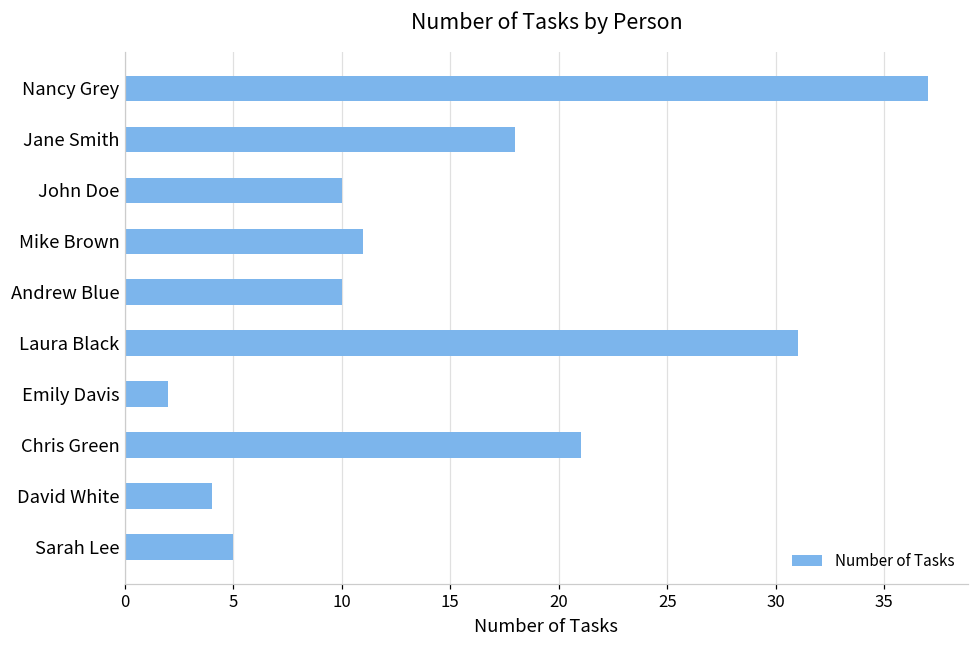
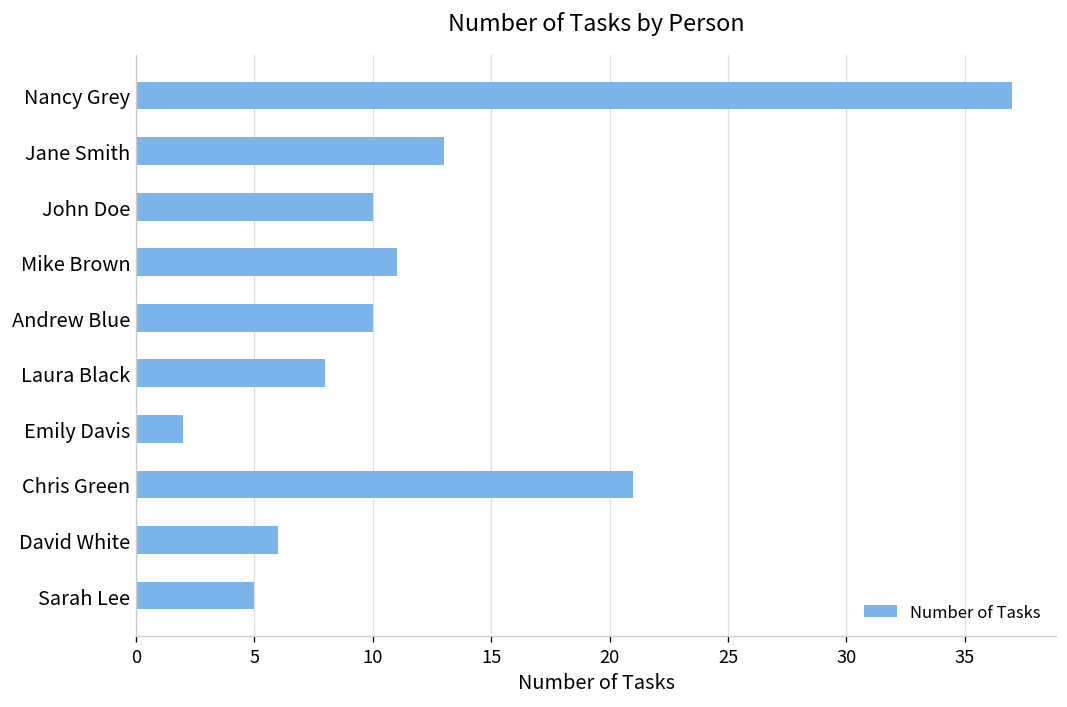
  {
    "Nancy Grey": 37,
-   "Jane Smith": 18,
+   "Jane Smith": 13,
    "John Doe": 10,
    "Mike Brown": 11,
    "Andrew Blue": 10,
-   "Laura Black": 31,
+   "Laura Black": 8,
    "Emily Davis": 2,
    "Chris Green": 21,
-   "David White": 4,
+   "David White": 6,
    "Sarah Lee": 5
  }
